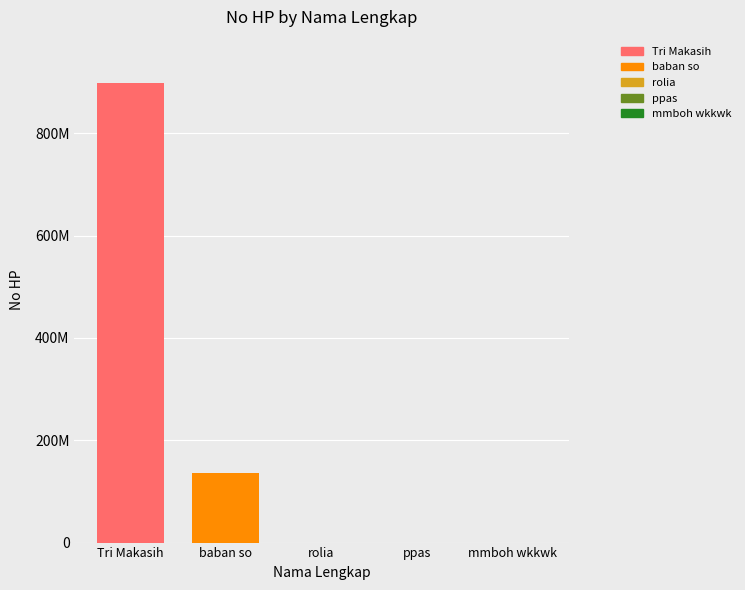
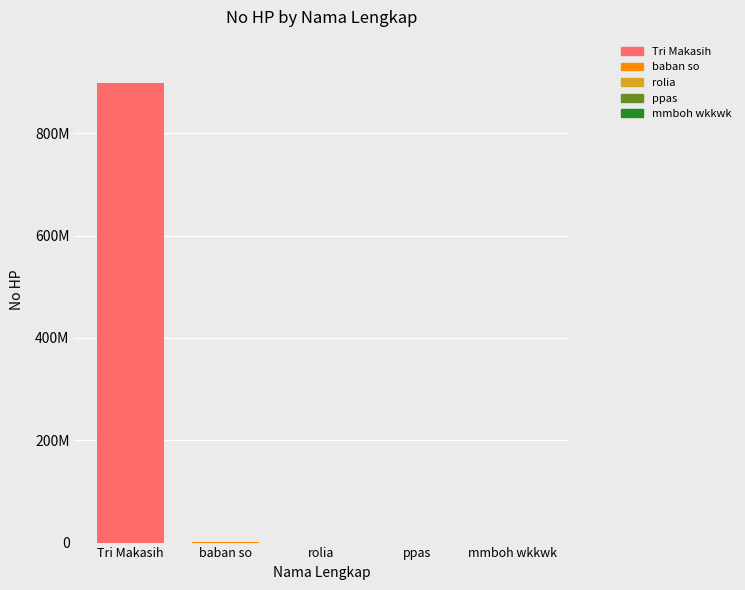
  {
    "Tri Makasih": 900000000,
-   "baban so": 140000000
+   "baban so": 0
  }
